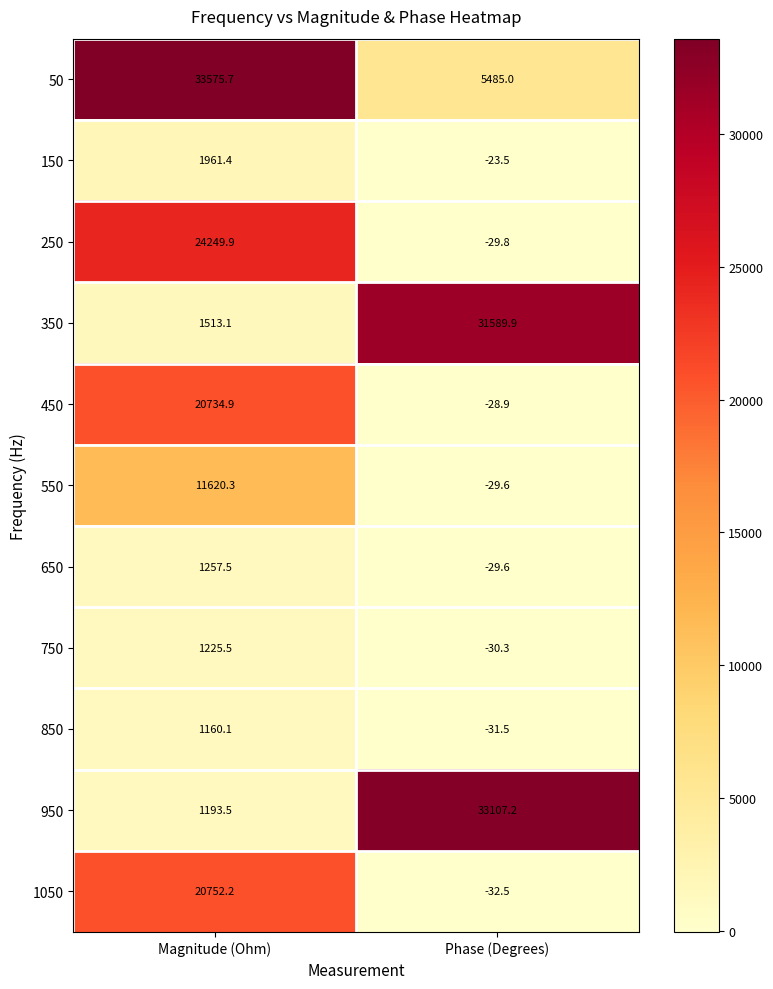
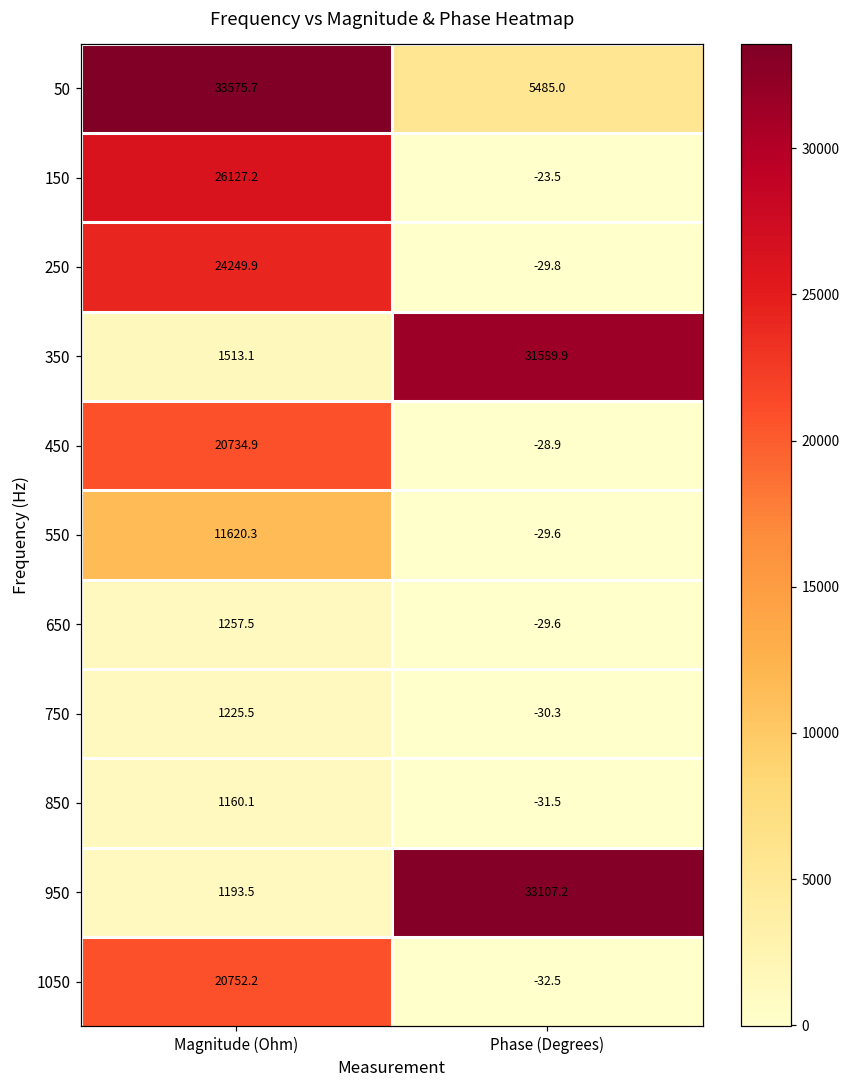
  {
    "50": {
      "Magnitude (Ohm)": 33575.7,
      "Phase (Degrees)": 5485.0
    },
    "150": {
-     "Magnitude (Ohm)": 1961.4,
+     "Magnitude (Ohm)": 26127.2,
      "Phase (Degrees)": -23.5
    },
    "250": {
      "Magnitude (Ohm)": 24249.9,
      "Phase (Degrees)": -29.8
    },
    "350": {
      "Magnitude (Ohm)": 1513.1,
      "Phase (Degrees)": 31589.9
    },
    "450": {
      "Magnitude (Ohm)": 20734.9,
      "Phase (Degrees)": -28.9
    },
    "550": {
      "Magnitude (Ohm)": 11620.3,
      "Phase (Degrees)": -29.6
    },
    "650": {
      "Magnitude (Ohm)": 1257.5,
      "Phase (Degrees)": -29.6
    },
    "750": {
      "Magnitude (Ohm)": 1225.5,
      "Phase (Degrees)": -30.3
    },
    "850": {
      "Magnitude (Ohm)": 1160.1,
      "Phase (Degrees)": -31.5
    },
    "950": {
      "Magnitude (Ohm)": 1193.5,
      "Phase (Degrees)": 33107.2
    },
    "1050": {
      "Magnitude (Ohm)": 20752.2,
      "Phase (Degrees)": -32.5
    }
  }
